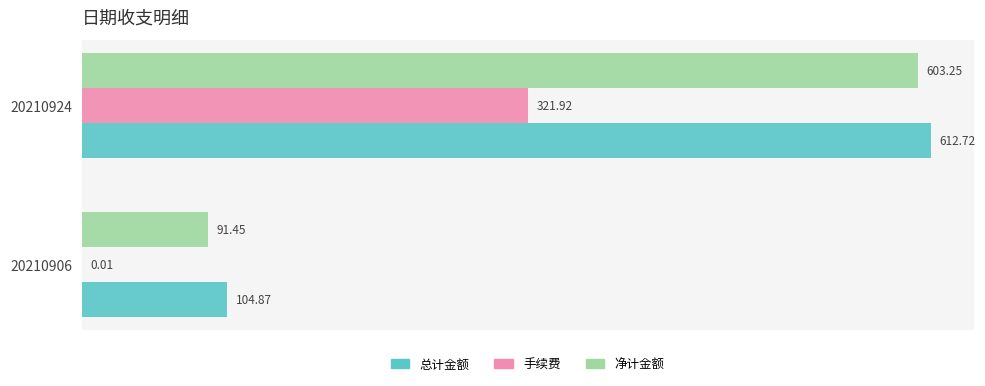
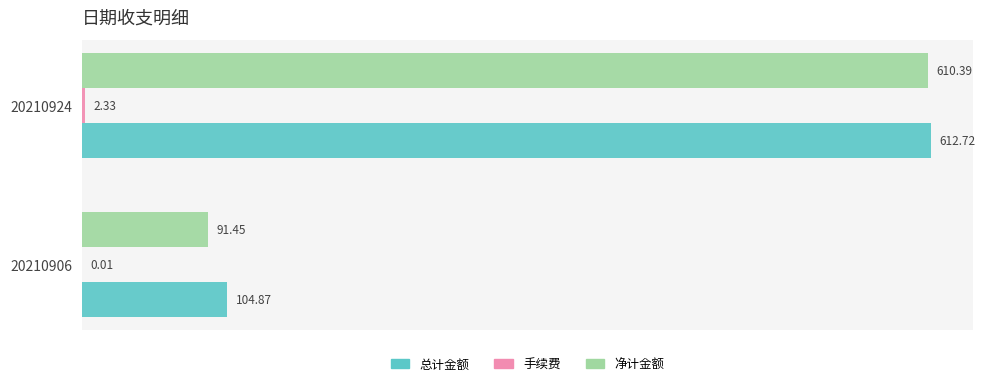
  {
    "总计金额": {
      "20210924": 612.72,
      "20210906": 104.87
    },
    "手续费": {
-     "20210924": 321.92,
+     "20210924": 2.33,
      "20210906": 0.01
    },
    "净计金额": {
-     "20210924": 603.25,
+     "20210924": 610.39,
      "20210906": 91.45
    }
  }
